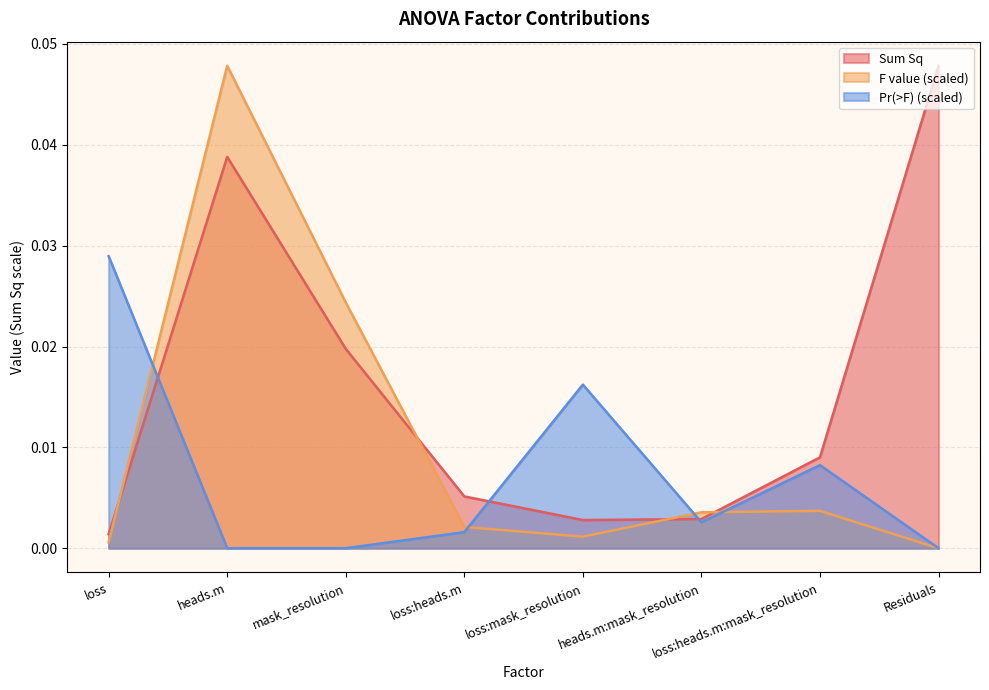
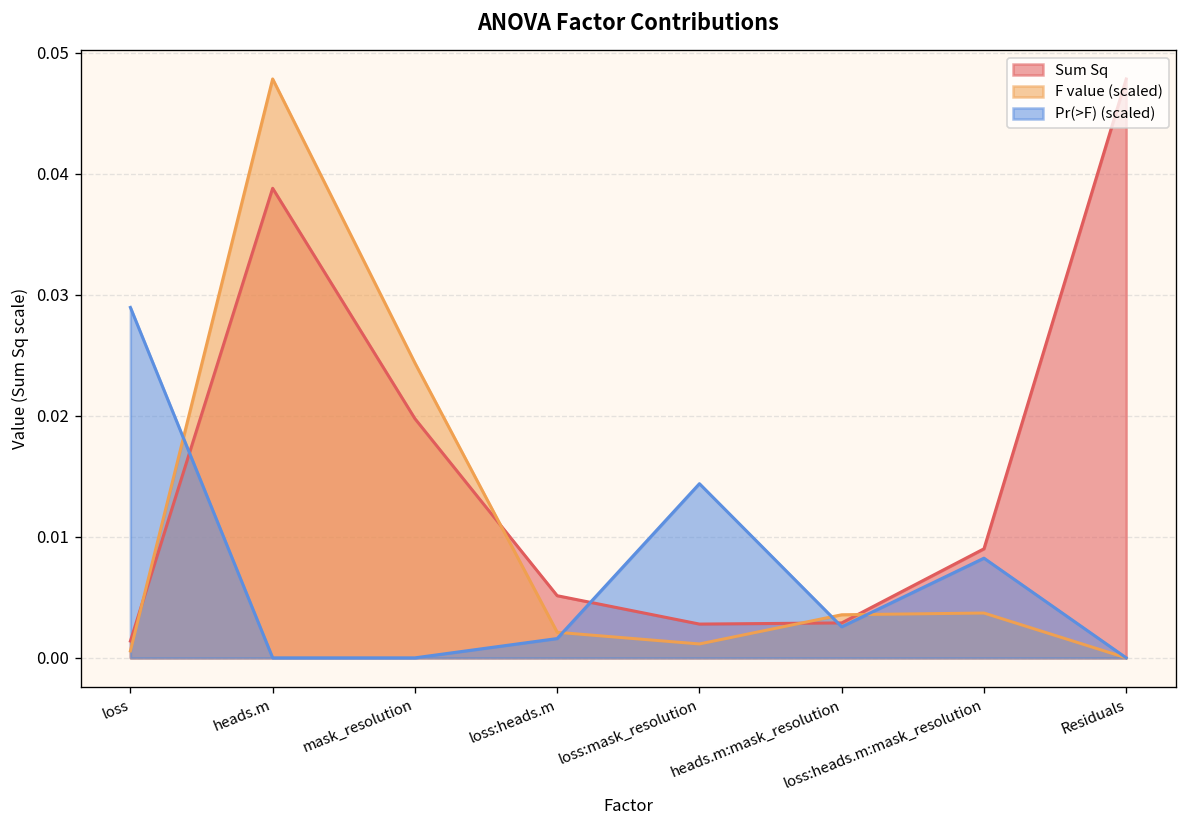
  {
    "Pr(>F) (scaled)": {
      "loss": 0.0290,
      "heads.m": 0.0000,
      "mask_resolution": 0.0000,
      "loss:heads.m": 0.0016,
-     "loss:mask_resolution": 0.0162,
+     "loss:mask_resolution": 0.0144,
      "heads.m:mask_resolution": 0.0026,
      "loss:heads.m:mask_resolution": 0.0082
    }
  }
